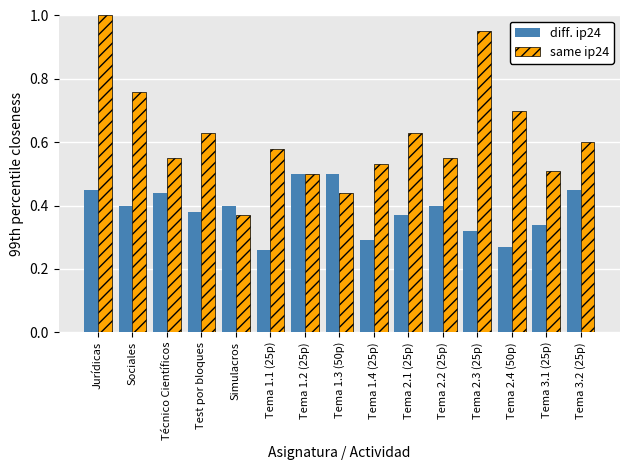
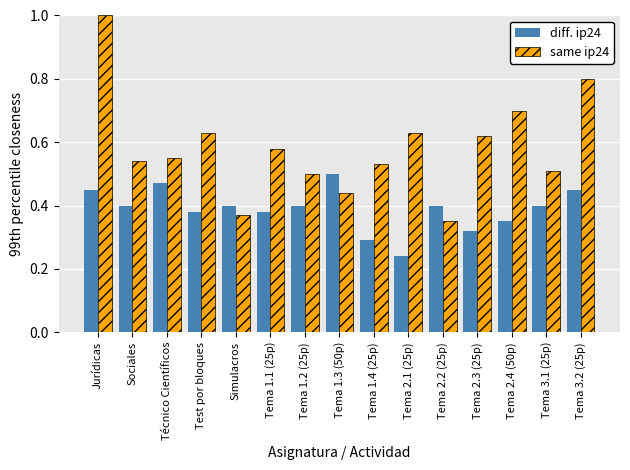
  {
    "diff. ip24": {
      "Jurídicas": 0.45,
      "Sociales": 0.40,
-     "Técnico Científicos": 0.44,
+     "Técnico Científicos": 0.47,
      "Test por bloques": 0.38,
      "Simulacros": 0.40,
-     "Tema 1.1 (25p)": 0.26,
-     "Tema 1.2 (25p)": 0.5,
+     "Tema 1.1 (25p)": 0.38,
+     "Tema 1.2 (25p)": 0.4,
      "Tema 1.3 (50p)": 0.50,
      "Tema 1.4 (25p)": 0.29,
-     "Tema 2.1 (25p)": 0.37,
+     "Tema 2.1 (25p)": 0.24,
      "Tema 2.2 (25p)": 0.40,
      "Tema 2.3 (25p)": 0.32,
-     "Tema 2.4 (50p)": 0.27,
-     "Tema 3.1 (25p)": 0.34,
+     "Tema 2.4 (50p)": 0.35,
+     "Tema 3.1 (25p)": 0.40,
      "Tema 3.2 (25p)": 0.45
    },
    "same ip24": {
      "Jurídicas": 1.00,
-     "Sociales": 0.76,
+     "Sociales": 0.54,
      "Técnico Científicos": 0.55,
      "Test por bloques": 0.63,
      "Simulacros": 0.37,
      "Tema 1.1 (25p)": 0.58,
      "Tema 1.2 (25p)": 0.50,
      "Tema 1.3 (50p)": 0.44,
      "Tema 1.4 (25p)": 0.53,
      "Tema 2.1 (25p)": 0.63,
-     "Tema 2.2 (25p)": 0.55,
-     "Tema 2.3 (25p)": 0.95,
+     "Tema 2.2 (25p)": 0.35,
+     "Tema 2.3 (25p)": 0.62,
      "Tema 2.4 (50p)": 0.70,
      "Tema 3.1 (25p)": 0.51,
-     "Tema 3.2 (25p)": 0.6
+     "Tema 3.2 (25p)": 0.8
    }
  }
